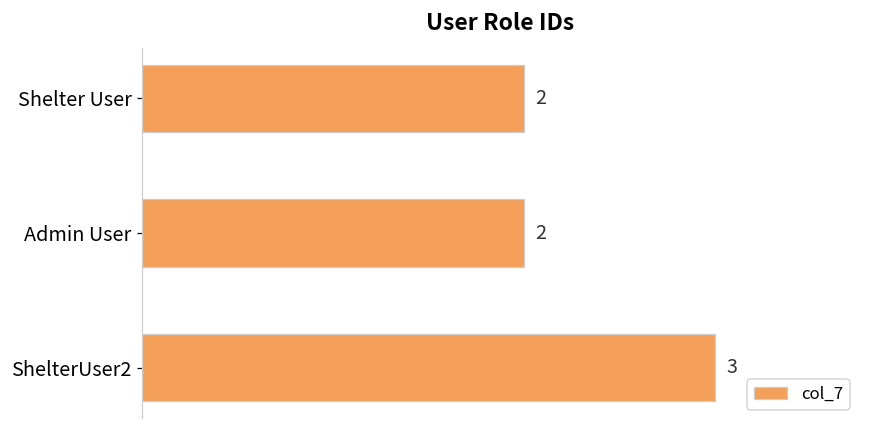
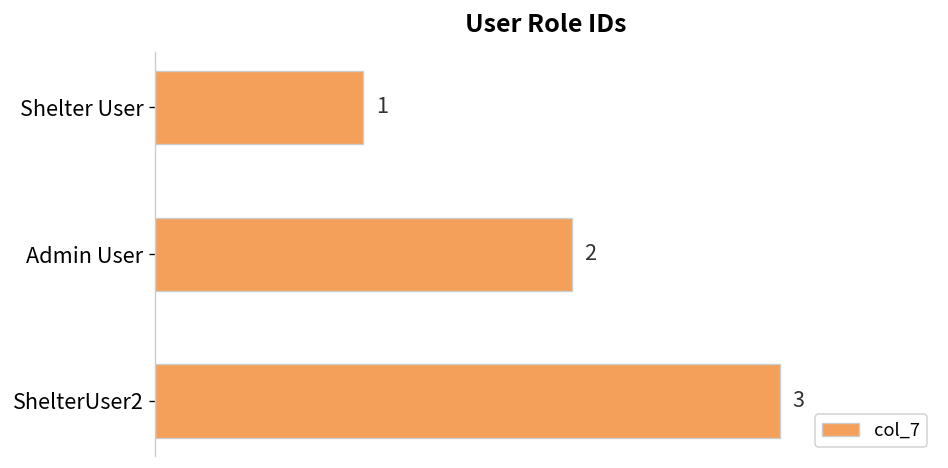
  {
-   "Shelter User": 2,
+   "Shelter User": 1,
    "Admin User": 2,
    "ShelterUser2": 3
  }
